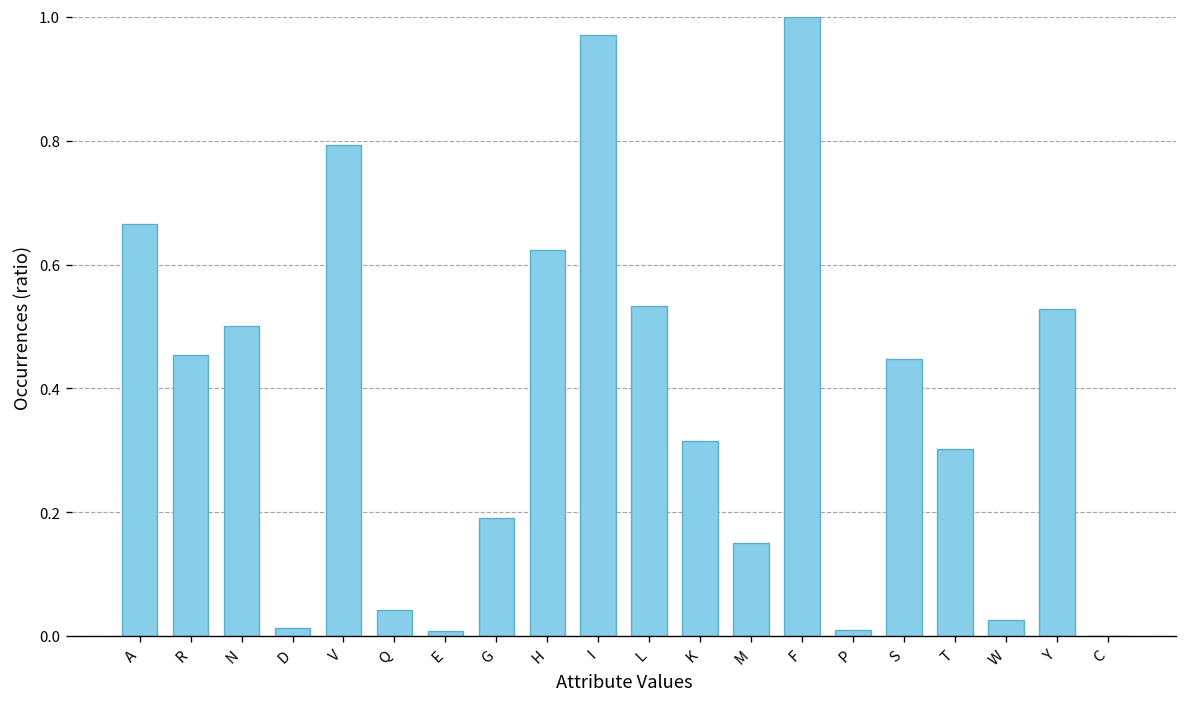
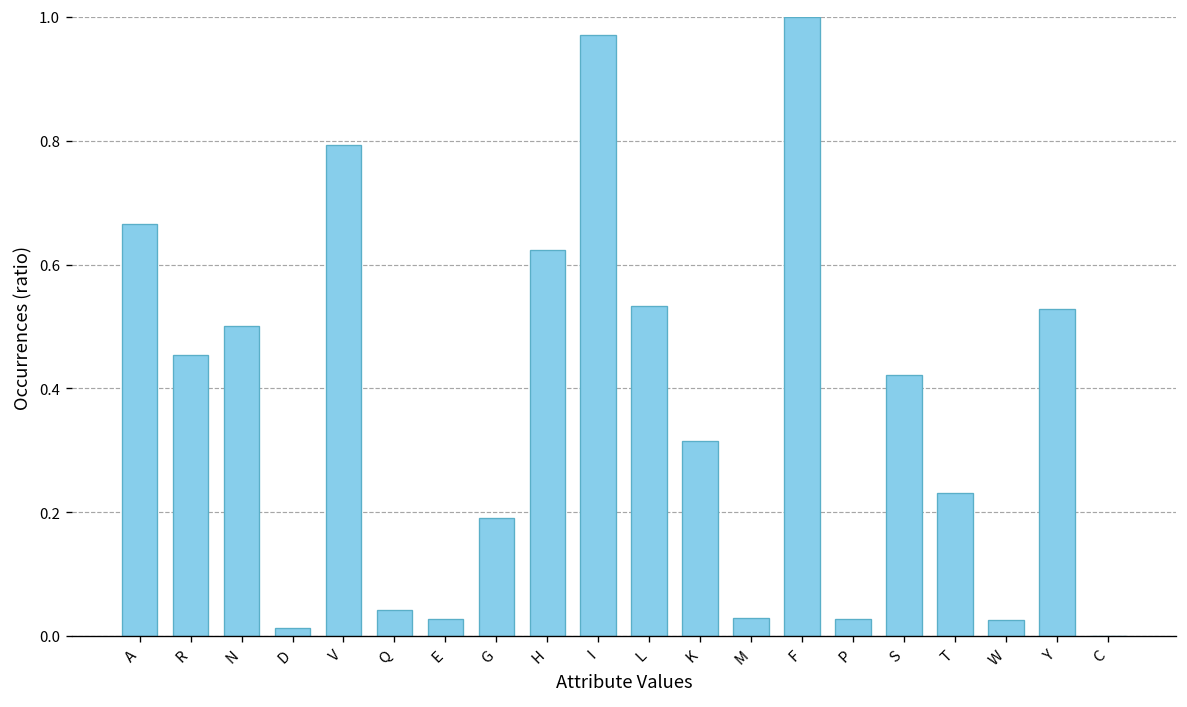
  {
    "A": 0.67,
    "R": 0.45,
    "N": 0.50,
    "D": 0.01,
    "V": 0.79,
    "Q": 0.04,
-   "E": 0.01,
+   "E": 0.03,
    "G": 0.19,
    "H": 0.62,
    "I": 0.97,
    "L": 0.53,
    "K": 0.32,
-   "M": 0.15,
+   "M": 0.03,
    "F": 1.00,
-   "P": 0.01,
-   "S": 0.45,
-   "T": 0.30,
+   "P": 0.03,
+   "S": 0.42,
+   "T": 0.23,
    "W": 0.03,
    "Y": 0.53,
    "C": 0.00
  }
